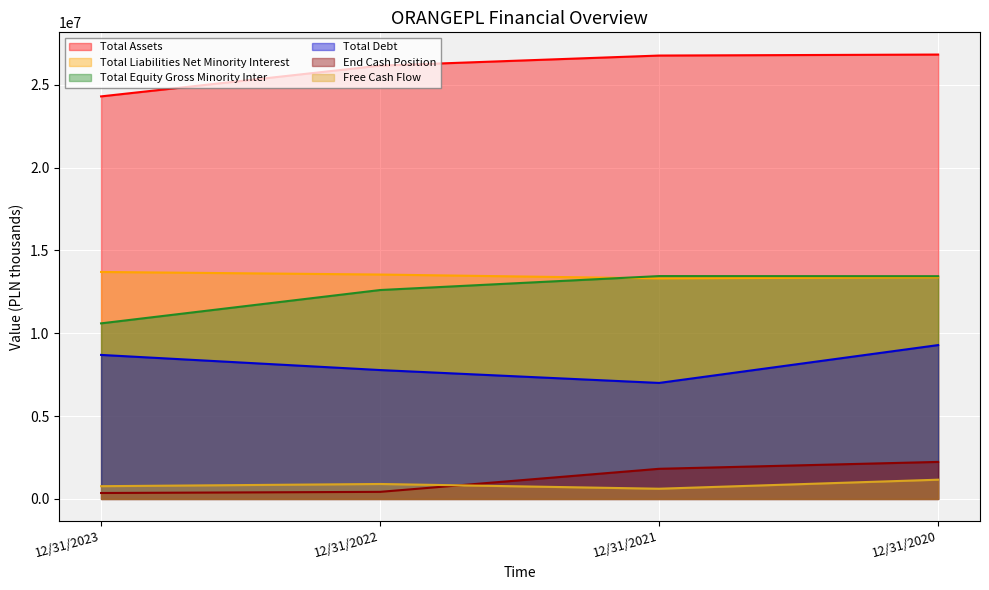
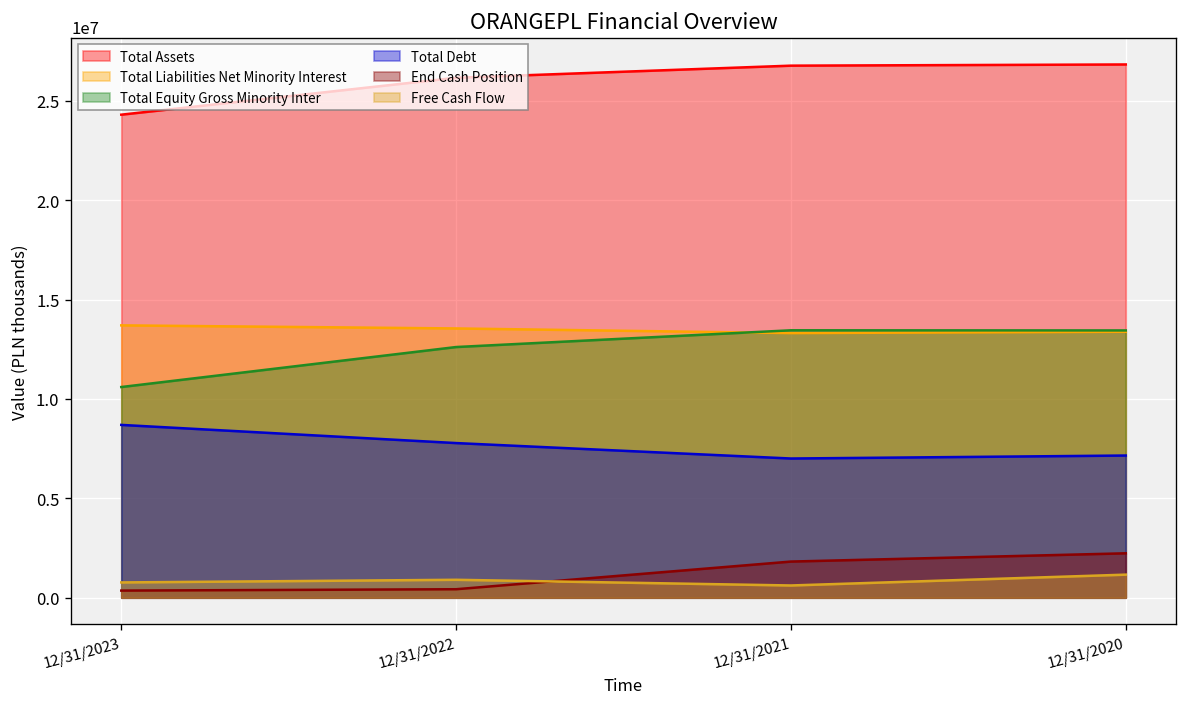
  {
    "Total Assets": {
      "12/31/2023": 24300000,
      "12/31/2021": 26800000,
      "12/31/2020": 26800000
    },
    "Total Equity Gross Minority Inter": {
      "12/31/2023": 10600000,
      "12/31/2022": 12600000
    },
    "Total Debt": {
      "12/31/2023": 8700000,
      "12/31/2022": 7800000,
      "12/31/2021": 7000000,
-     "12/31/2020": 9300000
+     "12/31/2020": 7200000
    },
    "End Cash Position": {
      "12/31/2023": 400000,
      "12/31/2022": 400000,
      "12/31/2021": 1800000,
      "12/31/2020": 2200000
    }
  }
